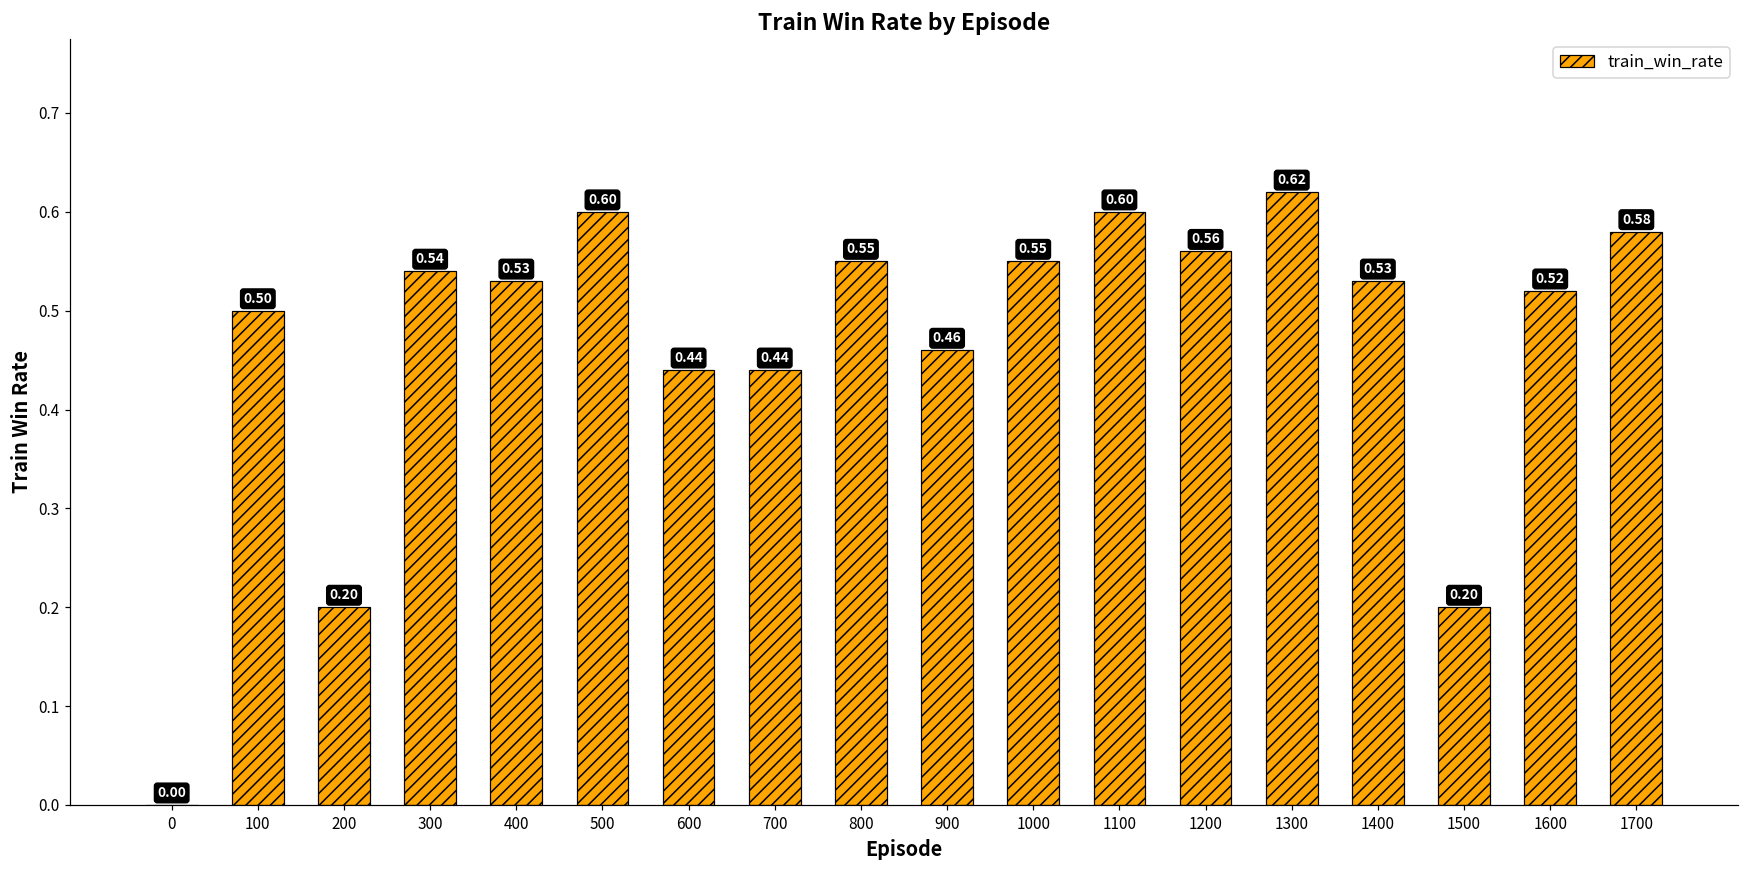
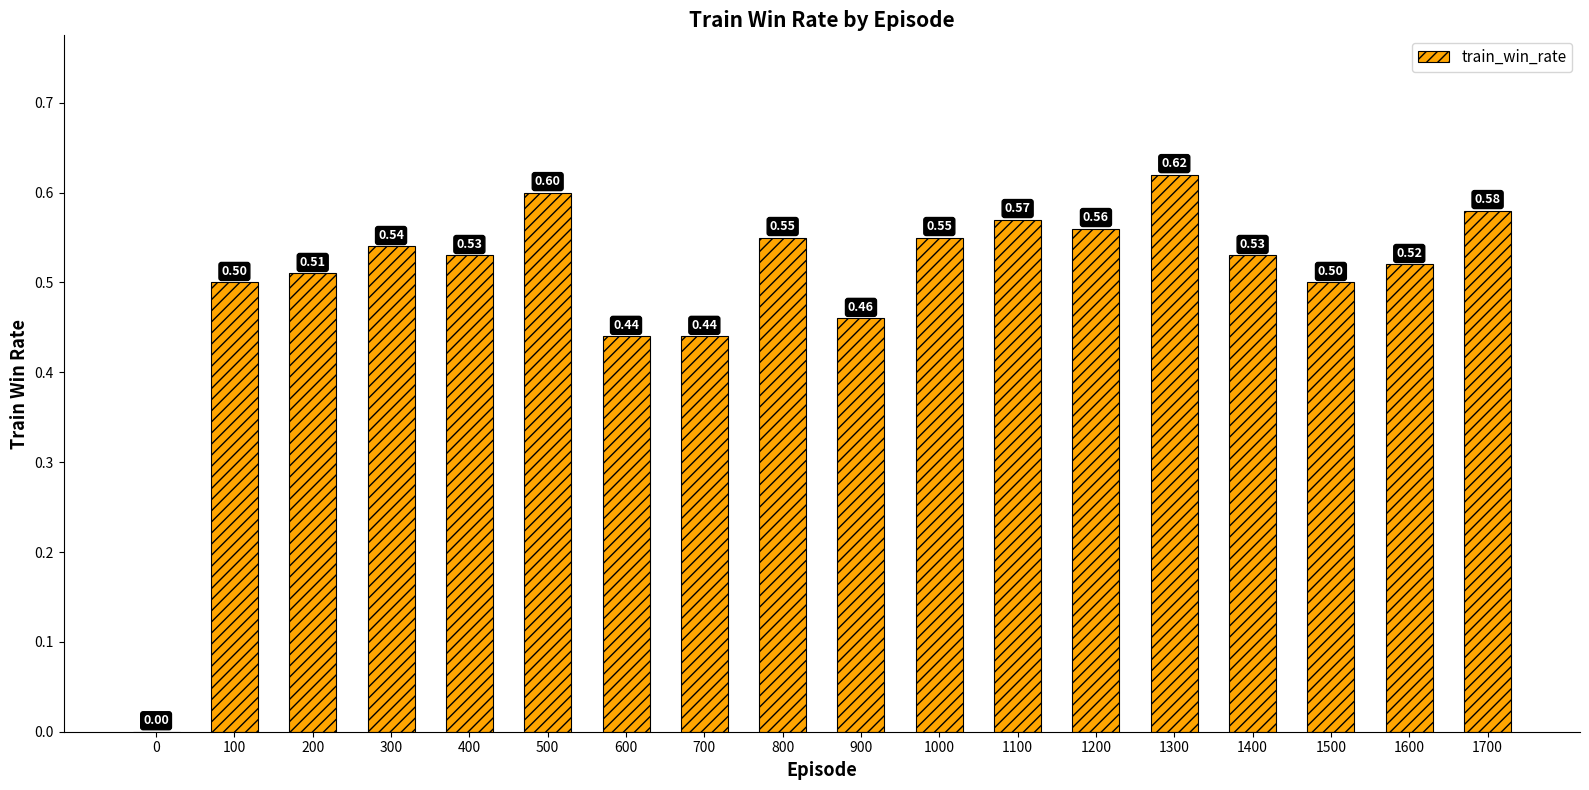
  {
-   "200": 0.20,
-   "1100": 0.60,
-   "1500": 0.20
+   "200": 0.51,
+   "1100": 0.57,
+   "1500": 0.50
  }
